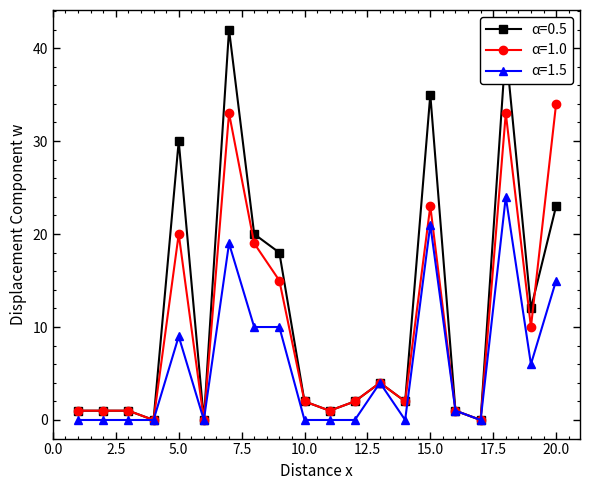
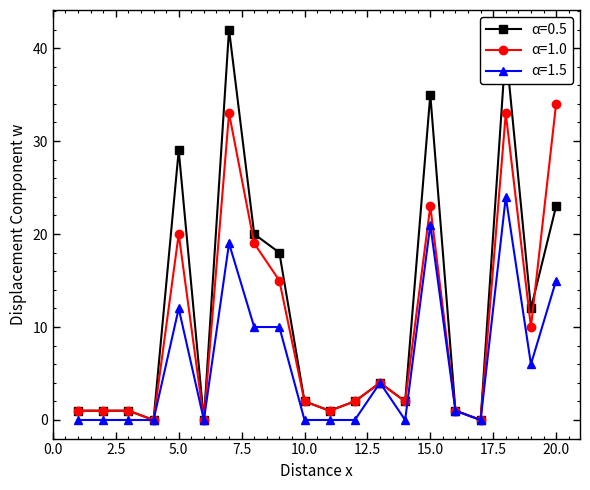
  {
    "α=0.5": {
-     "5.0": 30,
+     "5.0": 29,
      "15.0": 35,
      "20.0": 23
    },
    "α=1.0": {
      "5.0": 20,
      "15.0": 23,
      "20.0": 34
    },
    "α=1.5": {
-     "5.0": 9,
+     "5.0": 12,
      "10.0": 0,
      "15.0": 21,
      "20.0": 15
    }
  }
